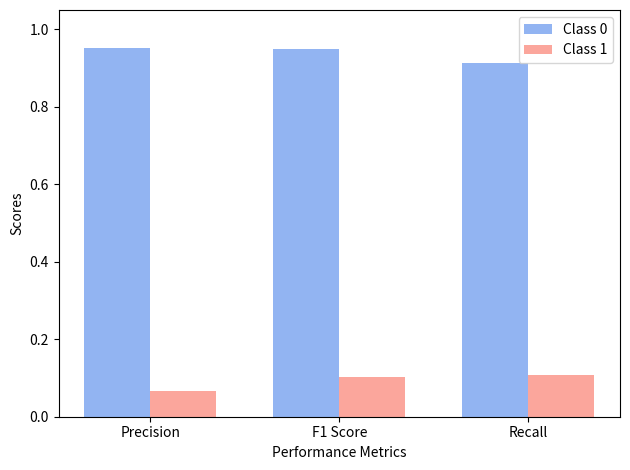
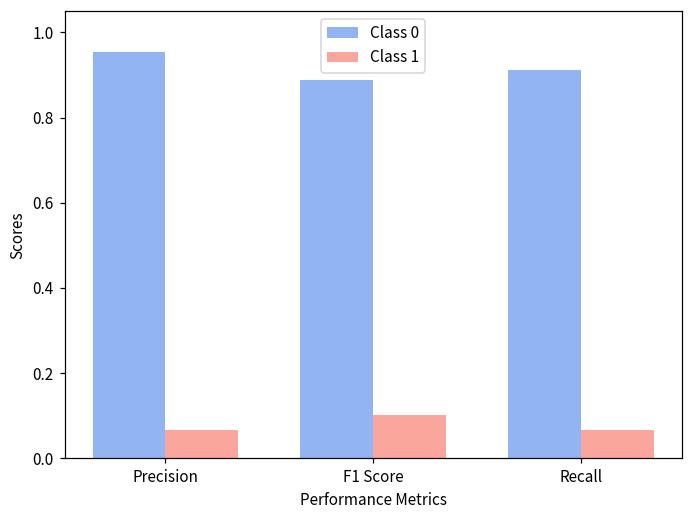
  {
    "Class 0": {
      "Precision": 0.95,
-     "F1 Score": 0.95,
+     "F1 Score": 0.89,
      "Recall": 0.91
    },
    "Class 1": {
      "Precision": 0.07,
      "F1 Score": 0.10,
-     "Recall": 0.11
+     "Recall": 0.07
    }
  }
